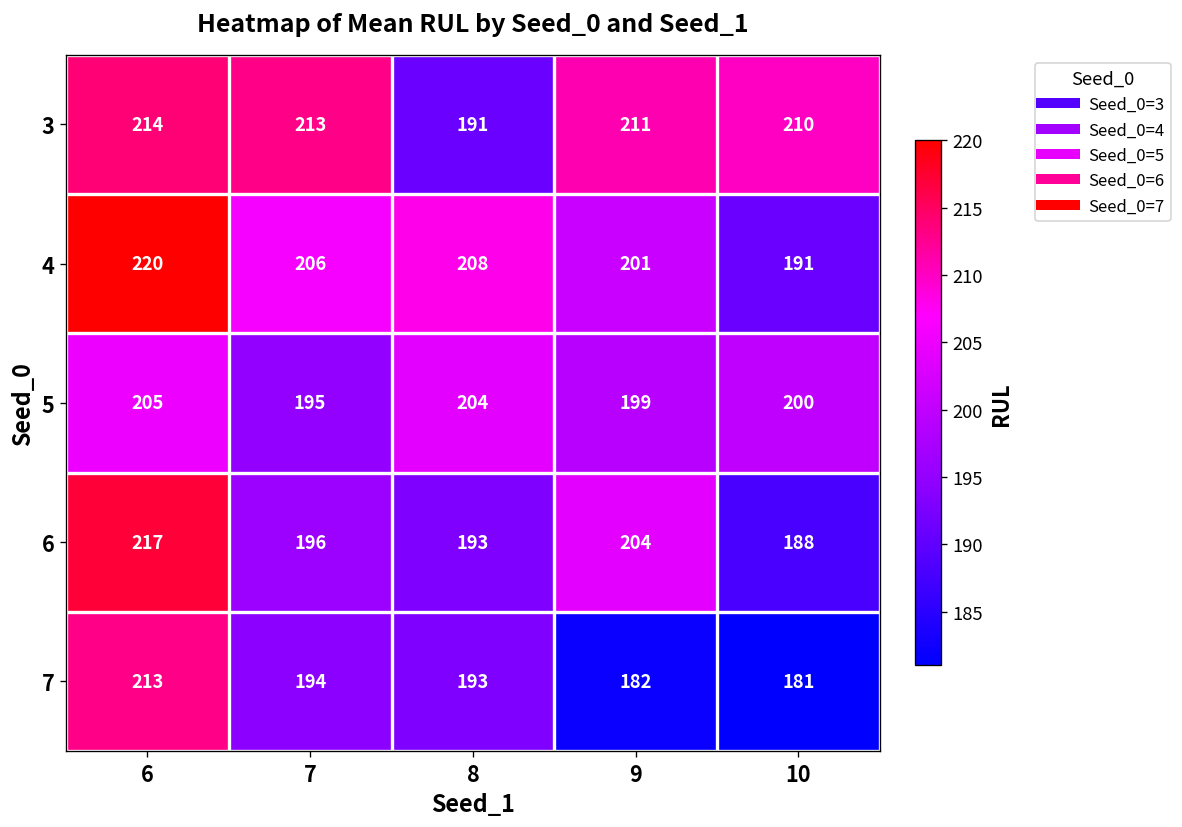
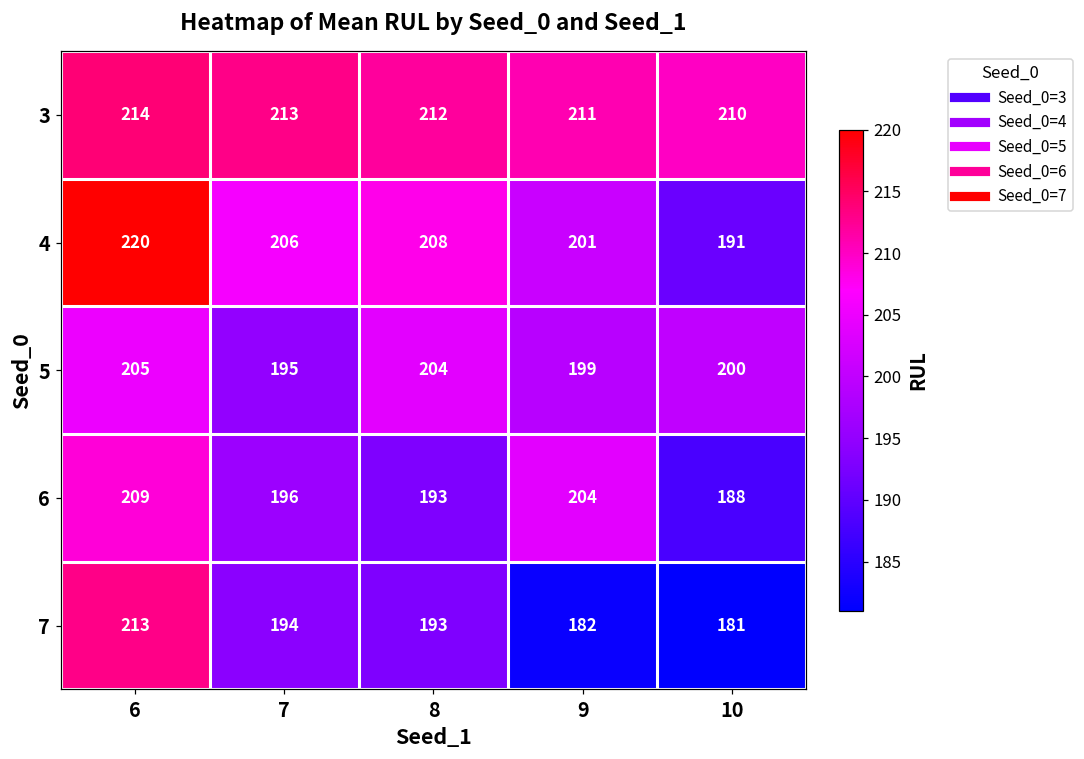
  {
    "3": {
      "6": 214,
      "7": 213,
-     "8": 191,
+     "8": 212,
      "9": 211,
      "10": 210
    },
    "4": {
      "6": 220,
      "7": 206,
      "8": 208,
      "9": 201,
      "10": 191
    },
    "5": {
      "6": 205,
      "7": 195,
      "8": 204,
      "9": 199,
      "10": 200
    },
    "6": {
-     "6": 217,
+     "6": 209,
      "7": 196,
      "8": 193,
      "9": 204,
      "10": 188
    },
    "7": {
      "6": 213,
      "7": 194,
      "8": 193,
      "9": 182,
      "10": 181
    }
  }
